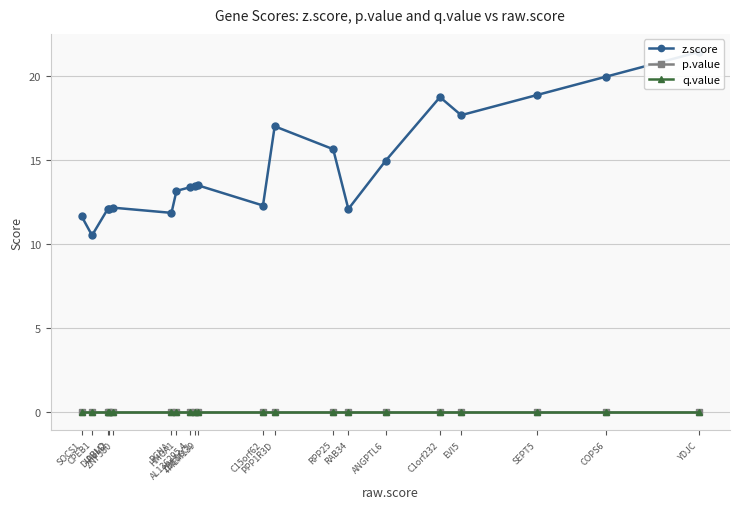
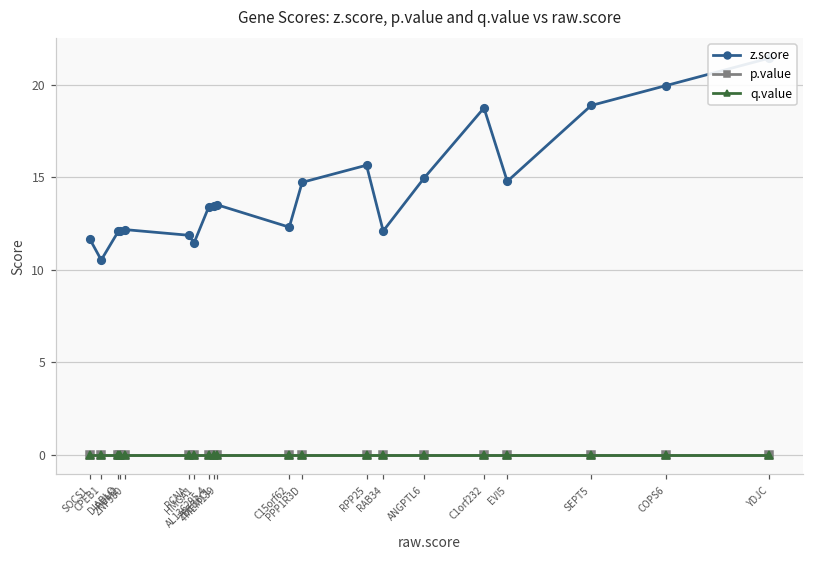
  {
    "z.score": {
      "SOCS1": 11.7,
      "CPEB1": 10.5,
      "DIABLO": 12.1,
      "PUM2": 12.1,
      "ZNF580": 12.2,
      "PCNA": 11.9,
-     "HMGA1": 13.2,
+     "HMGA1": 11.5,
      "AL136295.4": 13.4,
      "ZBED6CL": 13.5,
      "TMEM139": 13.5,
      "C15orf62": 12.3,
-     "PPP1R3D": 17.0,
+     "PPP1R3D": 14.7,
      "RPP25": 15.7,
      "RAB34": 12.1,
      "ANGPTL6": 15.0,
      "C1orf232": 18.8,
-     "EVI5": 17.7,
+     "EVI5": 14.8,
      "SEPT5": 18.9,
      "COPS6": 20.0
    },
    "q.value": {
      "SOCS1": 0.0,
      "CPEB1": 0.0,
      "DIABLO": 0.0,
      "PUM2": 0.0,
      "ZNF580": 0.0,
      "PCNA": 0.0,
      "HMGA1": 0.0,
      "AL136295.4": 0.0,
      "ZBED6CL": 0.0,
      "TMEM139": 0.0,
      "C15orf62": 0.0,
      "PPP1R3D": 0.0,
      "RPP25": 0.0,
      "RAB34": 0.0,
      "ANGPTL6": 0.0,
      "C1orf232": 0.0,
      "EVI5": 0.0,
      "SEPT5": 0.0,
      "COPS6": 0.0,
      "YDJC": 0.0
    }
  }
